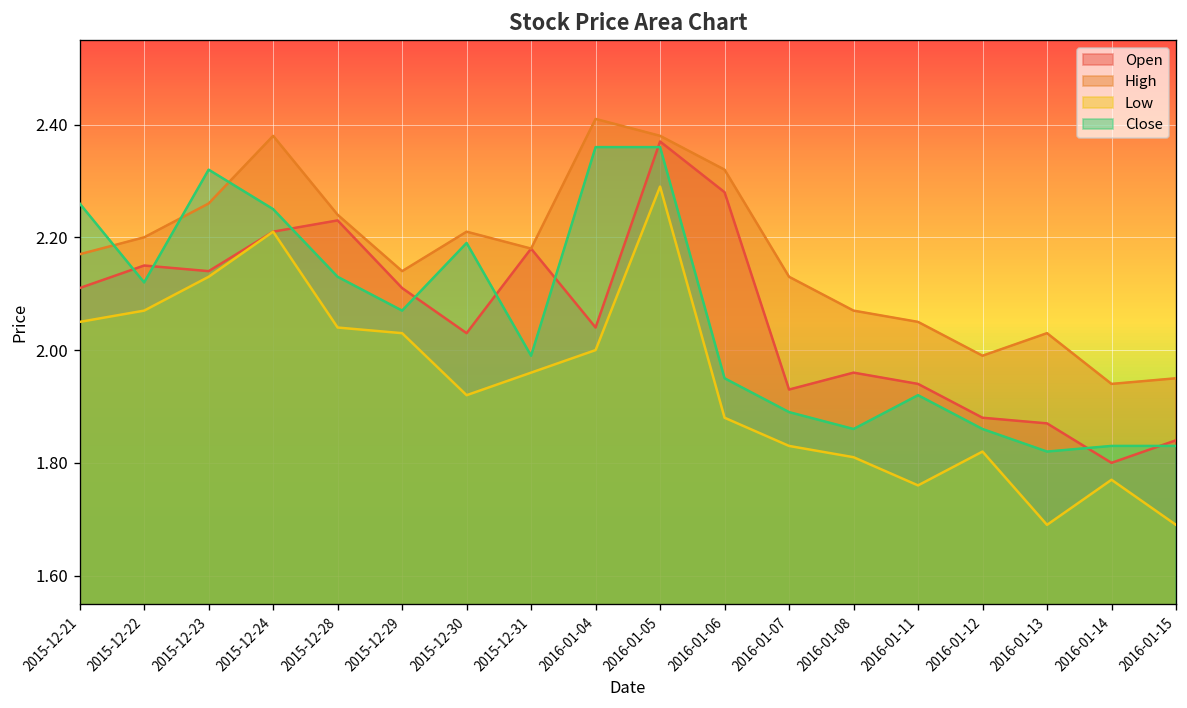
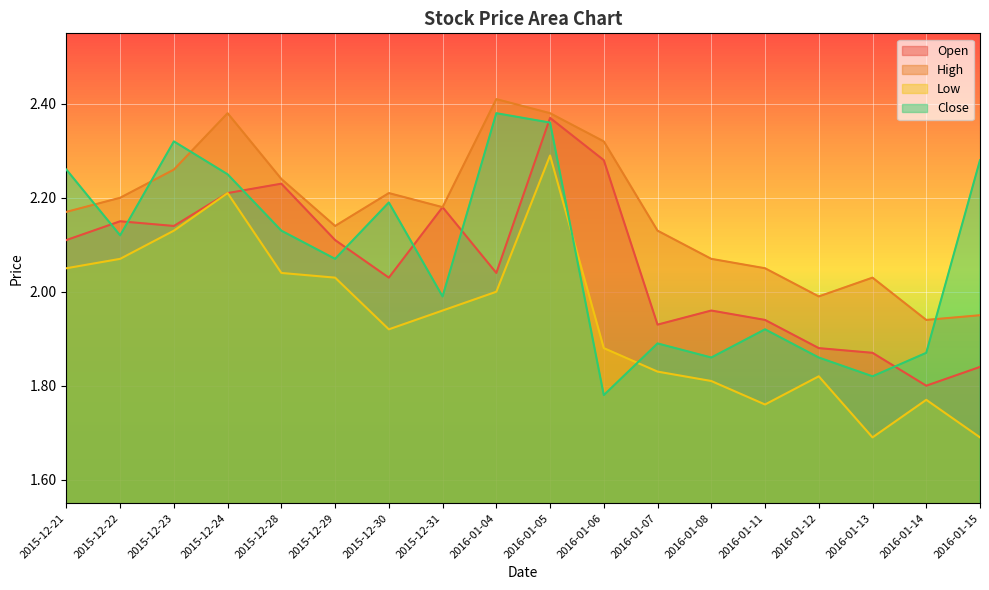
  {
    "Close": {
      "2015-12-21": 2.26,
      "2015-12-22": 2.12,
      "2015-12-23": 2.32,
      "2015-12-24": 2.25,
      "2015-12-28": 2.13,
      "2015-12-29": 2.07,
      "2015-12-30": 2.19,
      "2015-12-31": 1.99,
-     "2016-01-04": 2.36,
+     "2016-01-04": 2.38,
      "2016-01-05": 2.36,
-     "2016-01-06": 1.95,
+     "2016-01-06": 1.78,
      "2016-01-07": 1.89,
      "2016-01-08": 1.86,
      "2016-01-11": 1.92,
      "2016-01-12": 1.86,
      "2016-01-13": 1.82,
-     "2016-01-14": 1.83,
-     "2016-01-15": 1.83
+     "2016-01-14": 1.87,
+     "2016-01-15": 2.28
    }
  }
